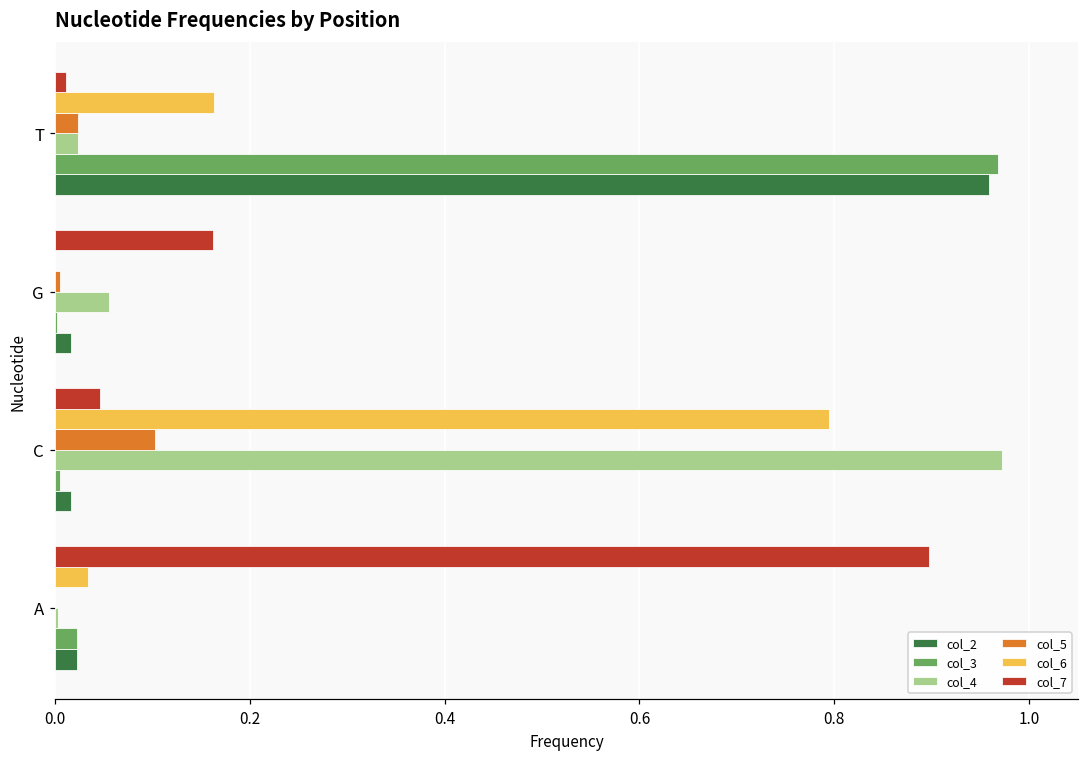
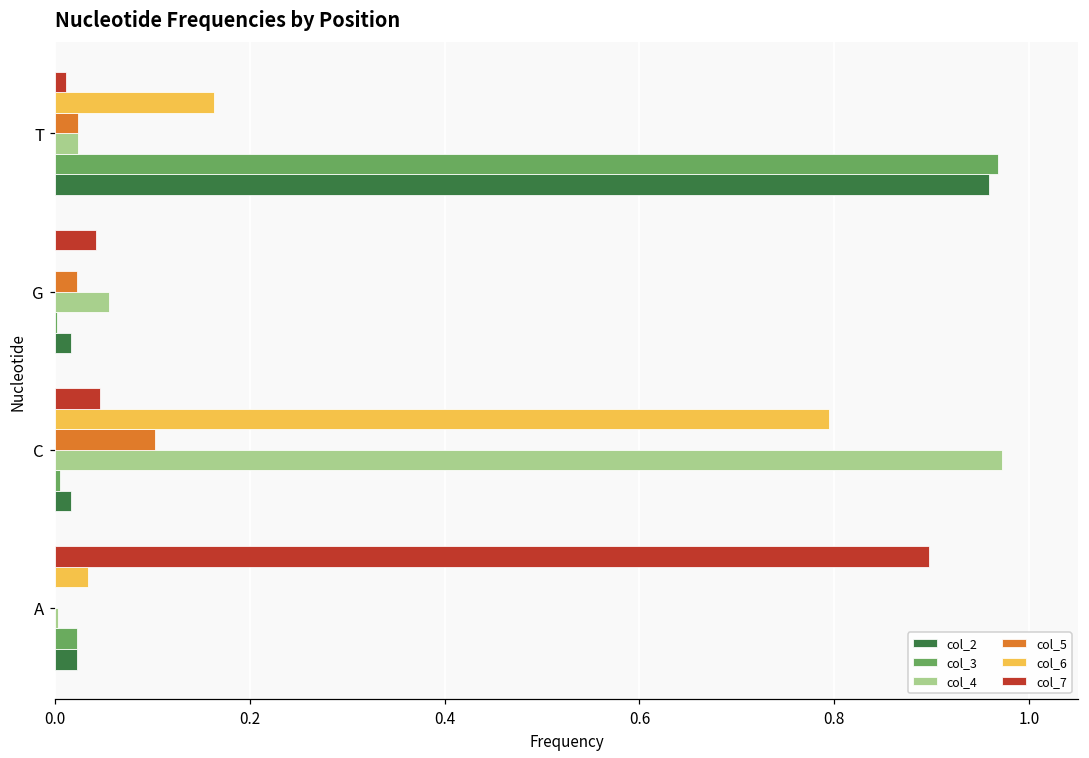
  {
    "col_2": {
      "T": 0.96,
      "G": 0.02,
      "C": 0.02,
      "A": 0.02
    },
    "col_3": {
      "T": 0.97,
      "C": 0.01,
      "A": 0.02
    },
    "col_4": {
      "T": 0.02,
      "G": 0.06,
      "C": 0.97,
      "A": 0.00
    },
    "col_5": {
      "T": 0.02,
-     "G": 0.01,
+     "G": 0.02,
      "C": 0.10
    },
    "col_6": {
      "T": 0.16,
      "C": 0.79,
      "A": 0.03
    },
    "col_7": {
      "T": 0.01,
-     "G": 0.16,
+     "G": 0.04,
      "C": 0.05,
      "A": 0.90
    }
  }
